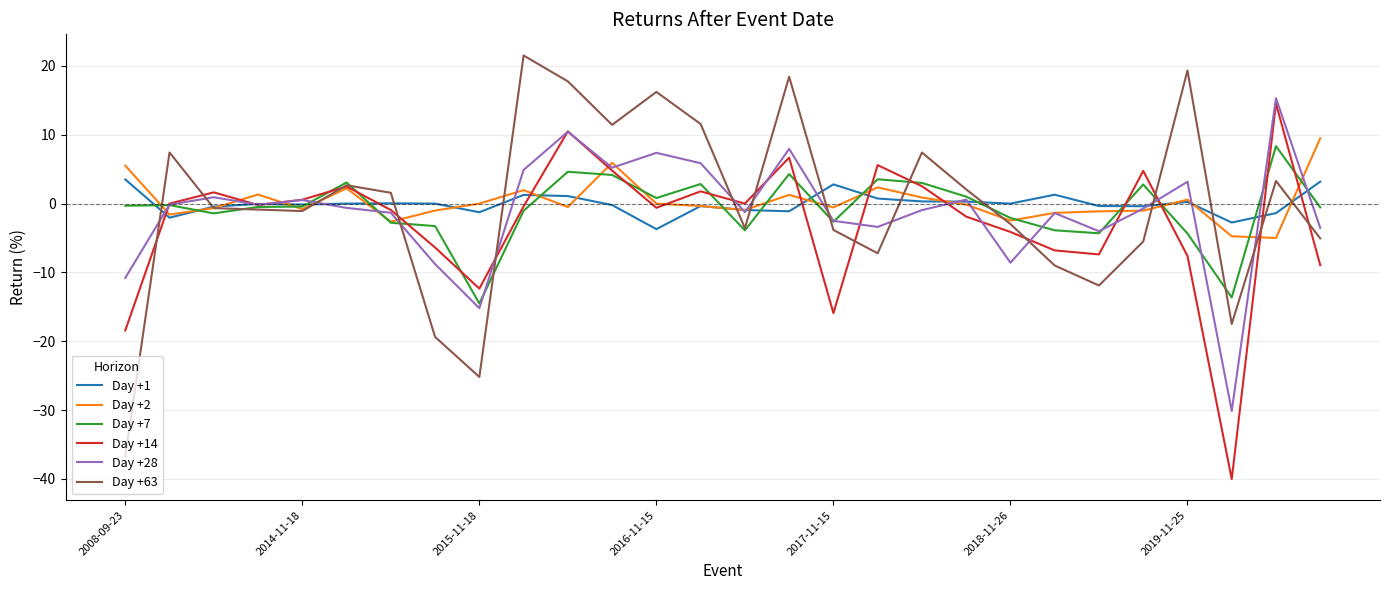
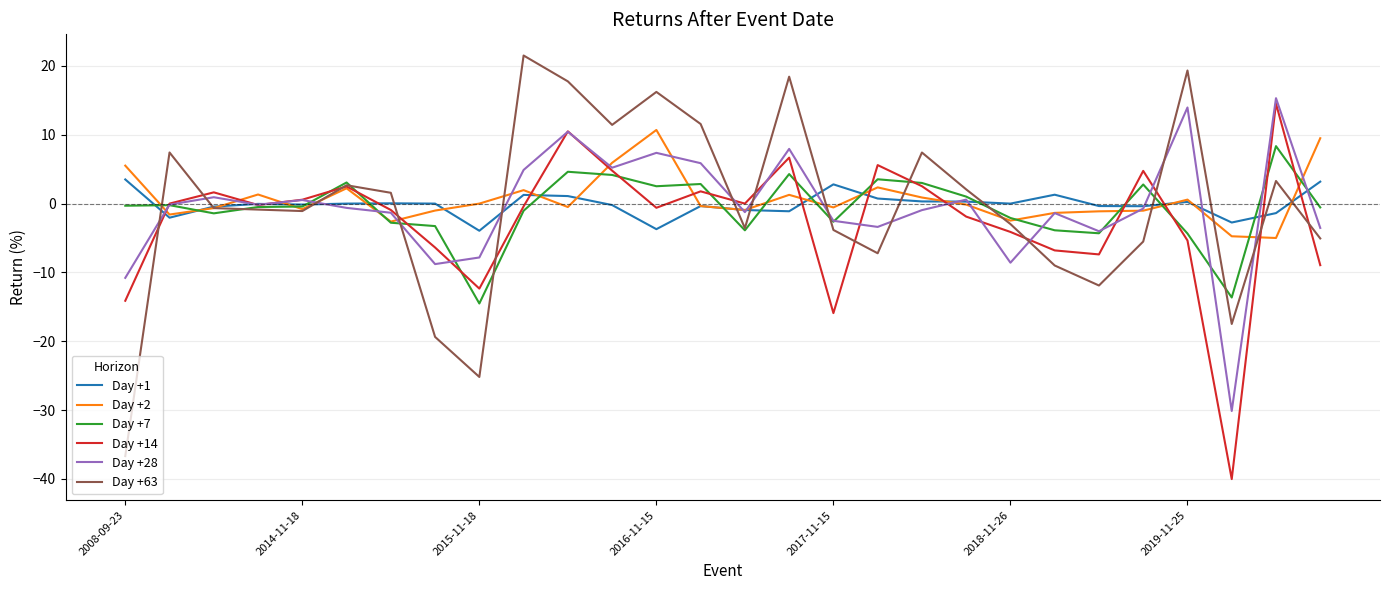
  {
    "Day +1": {
      "2008-09-23": 4,
-     "2015-11-18": -1,
+     "2015-11-18": -4,
      "2016-11-15": -4,
      "2017-11-15": 3,
      "2018-11-26": 0
    },
    "Day +2": {
      "2008-09-23": 6,
      "2015-11-18": 0,
-     "2016-11-15": 0,
+     "2016-11-15": 11,
      "2017-11-15": -1,
      "2018-11-26": -2
    },
    "Day +7": {
      "2008-09-23": 0,
      "2015-11-18": -15,
-     "2016-11-15": 1,
+     "2016-11-15": 3,
      "2018-11-26": -2,
      "2019-11-25": -4
    },
    "Day +14": {
-     "2008-09-23": -18,
+     "2008-09-23": -14,
      "2015-11-18": -12,
      "2016-11-15": -1,
      "2017-11-15": -16,
      "2018-11-26": -4,
-     "2019-11-25": -8
+     "2019-11-25": -5
    },
    "Day +28": {
      "2008-09-23": -11,
-     "2015-11-18": -15,
+     "2015-11-18": -8,
      "2016-11-15": 7,
      "2018-11-26": -9,
-     "2019-11-25": 3
+     "2019-11-25": 14
    },
    "Day +63": {
      "2015-11-18": -25,
      "2016-11-15": 16,
      "2017-11-15": -4,
      "2018-11-26": -3,
      "2019-11-25": 19
    }
  }
